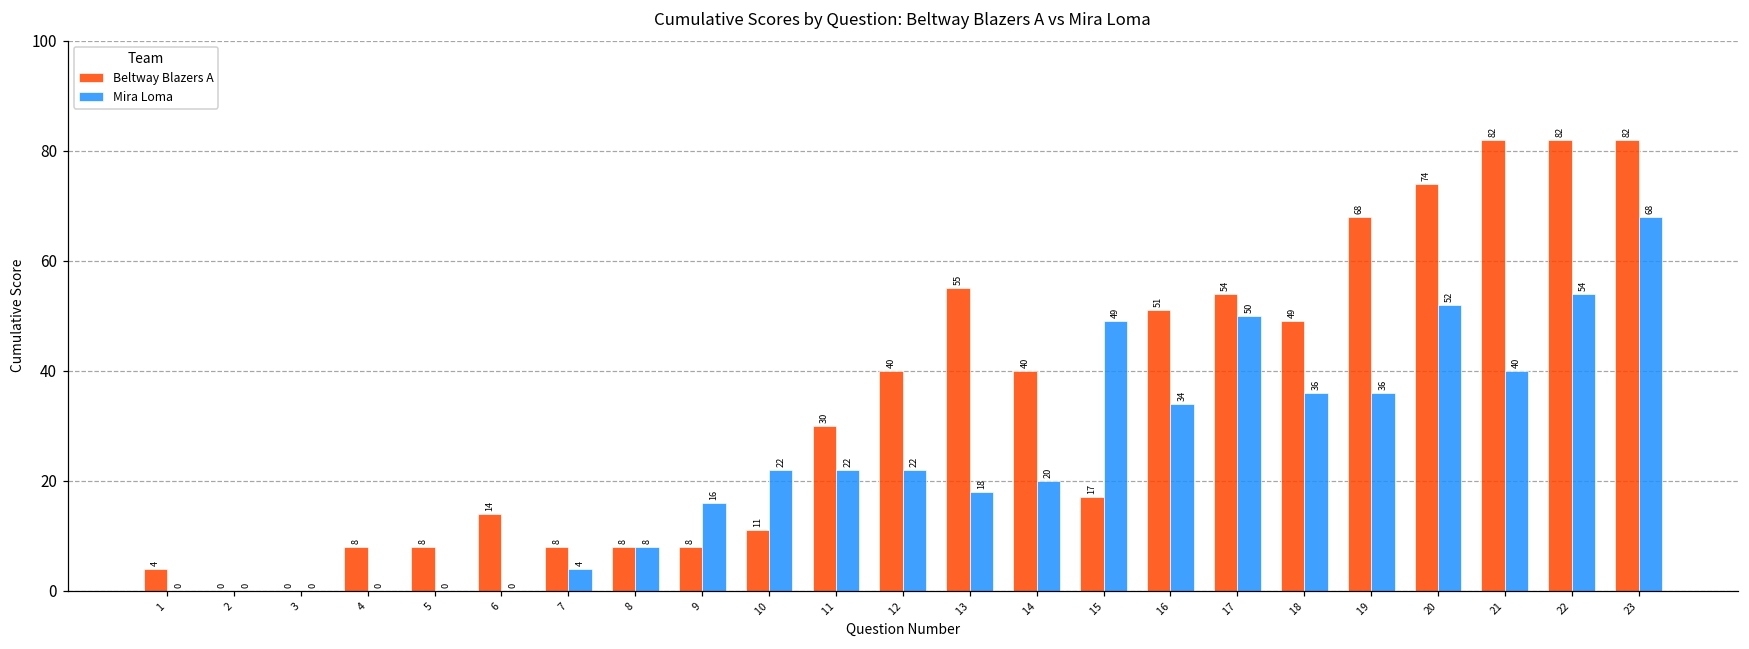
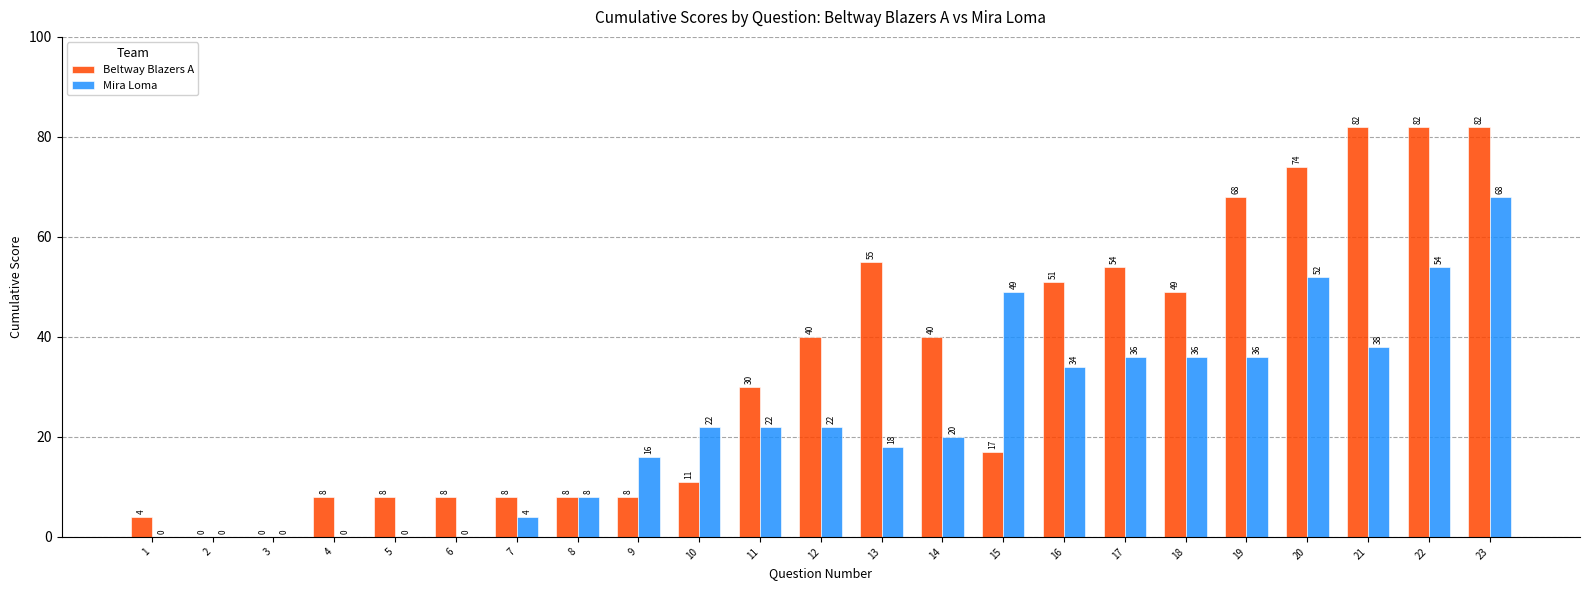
  {
    "Beltway Blazers A": {
      "1": 4,
      "2": 0,
      "3": 0,
      "4": 8,
      "5": 8,
-     "6": 14,
+     "6": 8,
      "7": 8,
      "8": 8,
      "9": 8,
      "10": 11,
      "11": 30,
      "12": 40,
      "13": 55,
      "14": 40,
      "15": 17,
      "16": 51,
      "17": 54,
      "18": 49,
      "19": 68,
      "20": 74,
      "21": 82,
      "22": 82,
      "23": 82
    },
    "Mira Loma": {
      "1": 0,
      "2": 0,
      "3": 0,
      "4": 0,
      "5": 0,
      "6": 0,
      "7": 4,
      "8": 8,
      "9": 16,
      "10": 22,
      "11": 22,
      "12": 22,
      "13": 18,
      "14": 20,
      "15": 49,
      "16": 34,
-     "17": 50,
+     "17": 36,
      "18": 36,
      "19": 36,
      "20": 52,
-     "21": 40,
+     "21": 38,
      "22": 54,
      "23": 68
    }
  }
